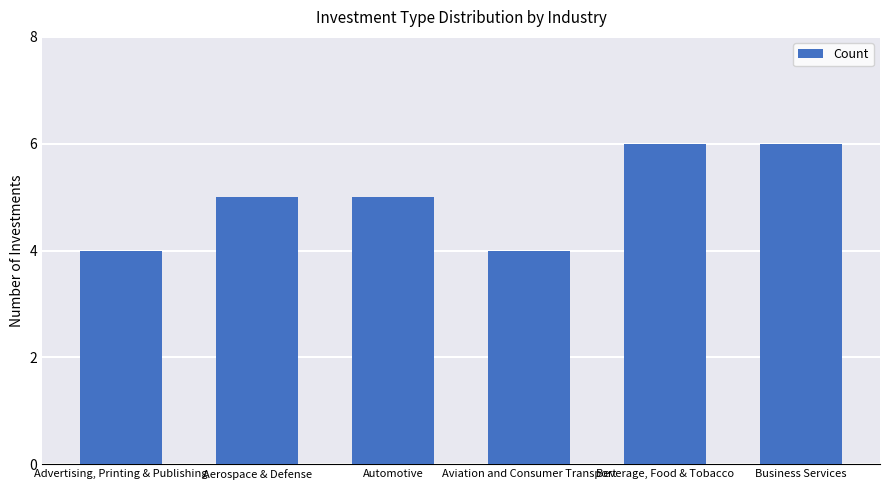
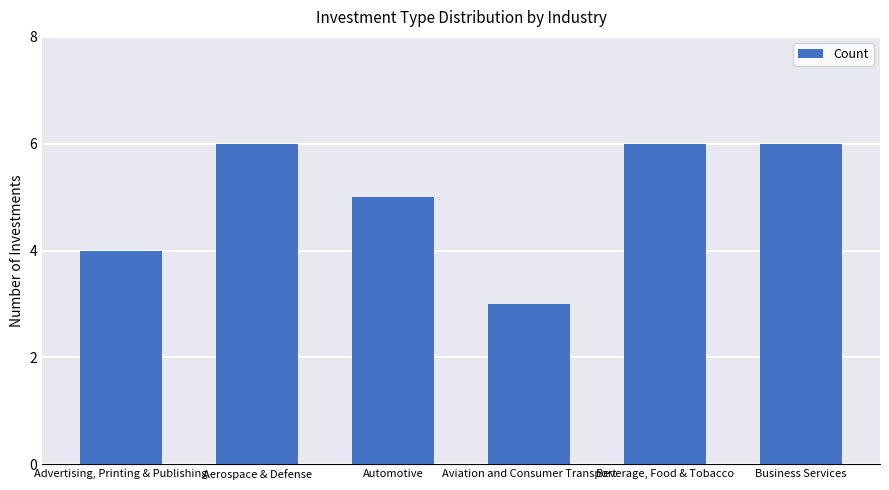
  {
    "Advertising, Printing & Publishing": 4,
-   "Aerospace & Defense": 5,
+   "Aerospace & Defense": 6,
    "Automotive": 5,
-   "Aviation and Consumer Transport": 4,
+   "Aviation and Consumer Transport": 3,
    "Beverage, Food & Tobacco": 6,
    "Business Services": 6
  }
